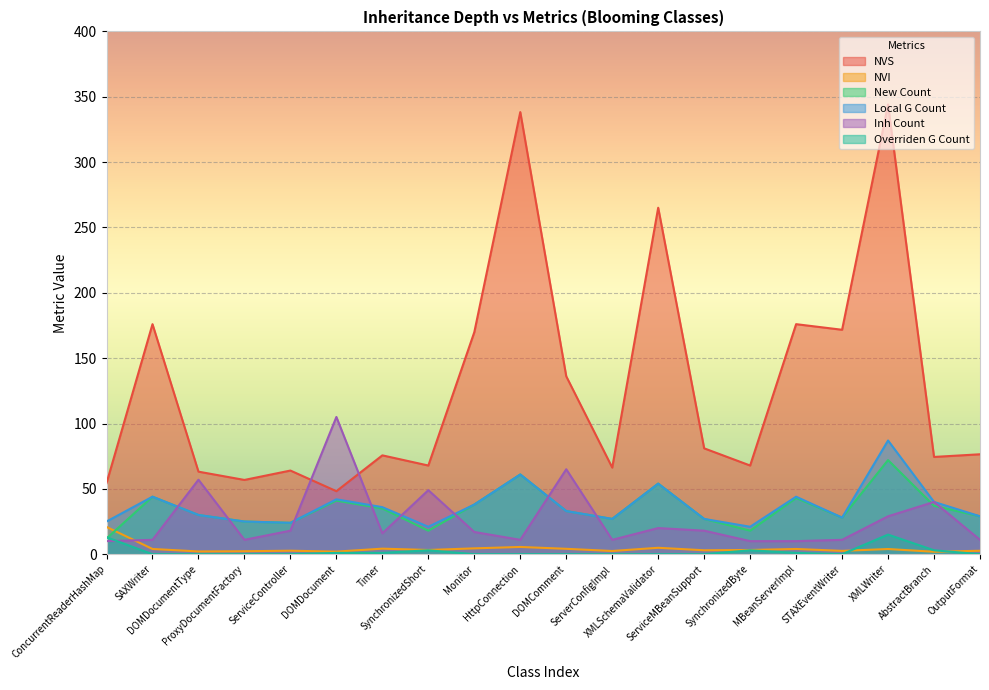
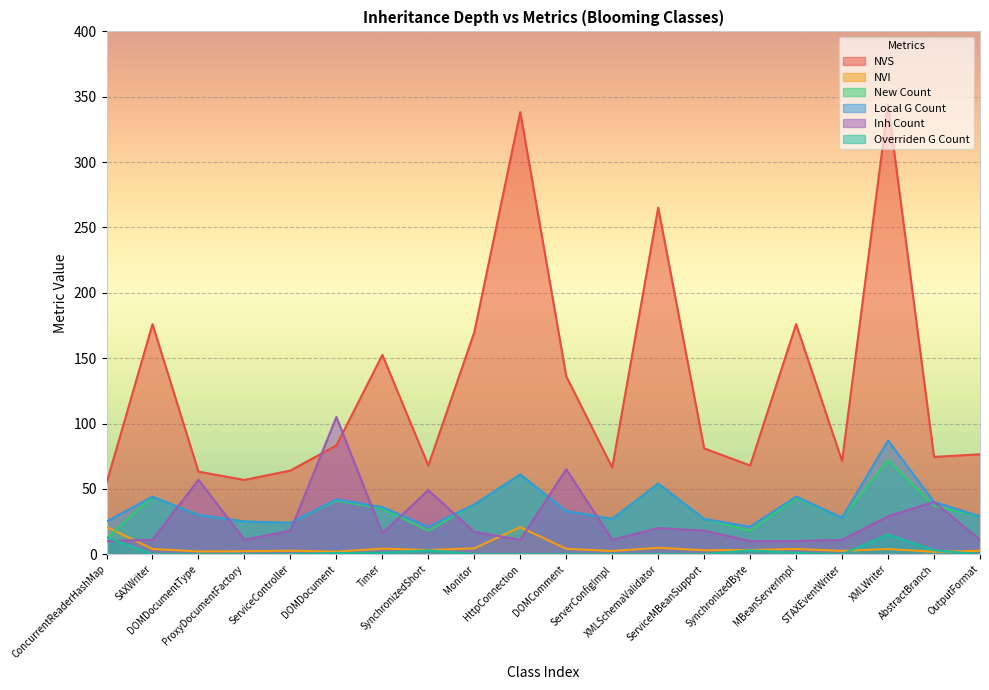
  {
    "NVS": {
      "ConcurrentReaderHashMap": 54,
      "SAXWriter": 176,
      "DOMDocumentType": 63,
      "ProxyDocumentFactory": 57,
      "ServiceController": 64,
-     "DOMDocument": 48,
-     "Timer": 76,
+     "DOMDocument": 83,
+     "Timer": 152,
      "SynchronizedShort": 68,
      "Monitor": 170,
      "HttpConnection": 338,
      "DOMComment": 136,
      "ServerConfigImpl": 66,
      "XMLSchemaValidator": 265,
      "ServiceMBeanSupport": 81,
      "SynchronizedByte": 68,
      "MBeanServerImpl": 176,
-     "STAXEventWriter": 172,
+     "STAXEventWriter": 71,
      "AbstractBranch": 74,
      "OutputFormat": 76
    },
    "NVI": {
      "ConcurrentReaderHashMap": 21,
      "SAXWriter": 4,
      "DOMDocumentType": 2,
      "ProxyDocumentFactory": 2,
      "ServiceController": 3,
      "Timer": 4,
      "Monitor": 4,
-     "HttpConnection": 6,
+     "HttpConnection": 21,
      "DOMComment": 4,
      "ServerConfigImpl": 2,
      "XMLSchemaValidator": 5,
      "ServiceMBeanSupport": 3,
      "MBeanServerImpl": 4,
      "STAXEventWriter": 3,
      "XMLWriter": 4,
      "OutputFormat": 3
    },
    "Inh Count": {
      "ConcurrentReaderHashMap": 10,
      "SAXWriter": 11,
      "DOMDocumentType": 57,
      "ProxyDocumentFactory": 11,
      "ServiceController": 18,
      "DOMDocument": 105,
      "Timer": 16,
      "SynchronizedShort": 49,
      "Monitor": 17,
      "HttpConnection": 11,
      "DOMComment": 65,
      "ServerConfigImpl": 11,
      "XMLSchemaValidator": 20,
      "ServiceMBeanSupport": 18,
      "SynchronizedByte": 10,
      "MBeanServerImpl": 10,
      "STAXEventWriter": 11,
      "XMLWriter": 29,
      "OutputFormat": 11
    }
  }
